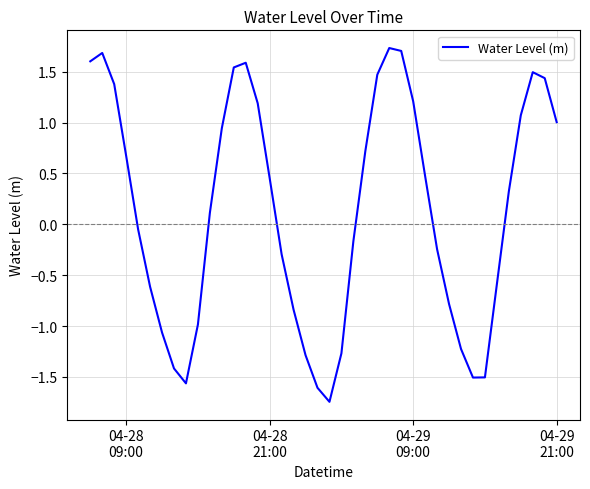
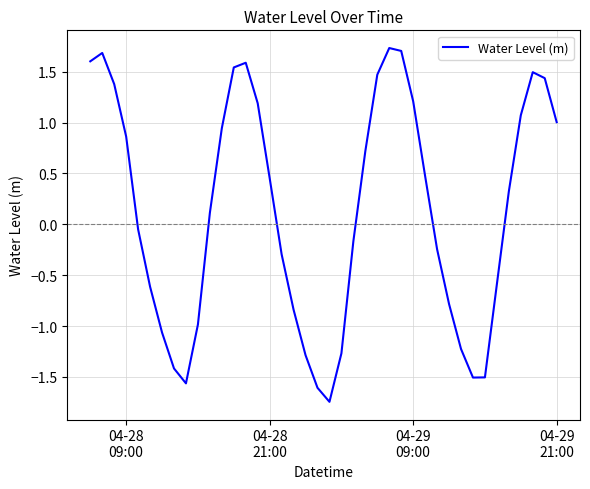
  {
-   "04-28 09:00": 0.67,
+   "04-28 09:00": 0.86,
    "04-28 21:00": 0.45,
    "04-29 09:00": 1.21,
    "04-29 21:00": 1.00
  }
